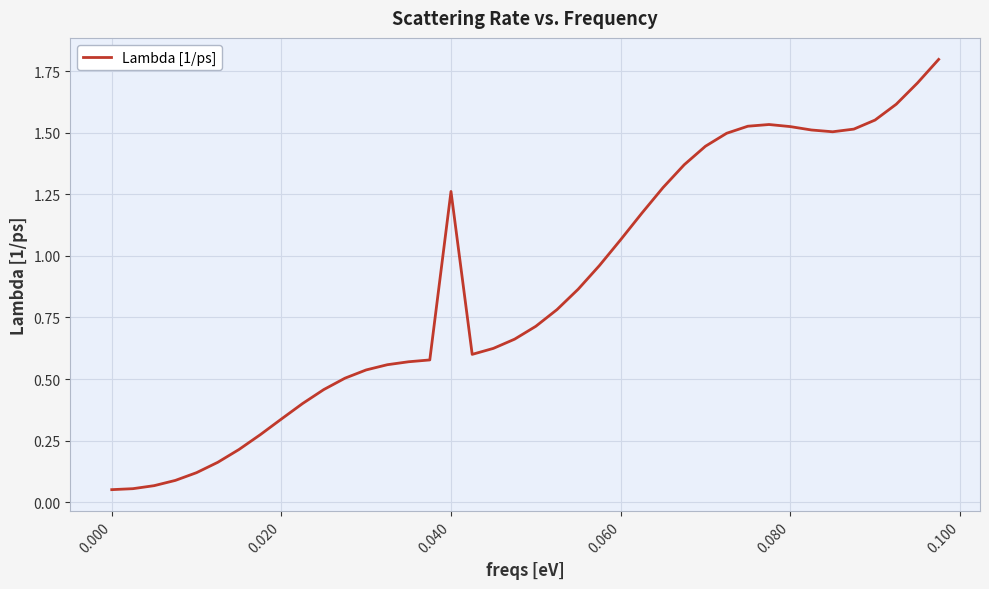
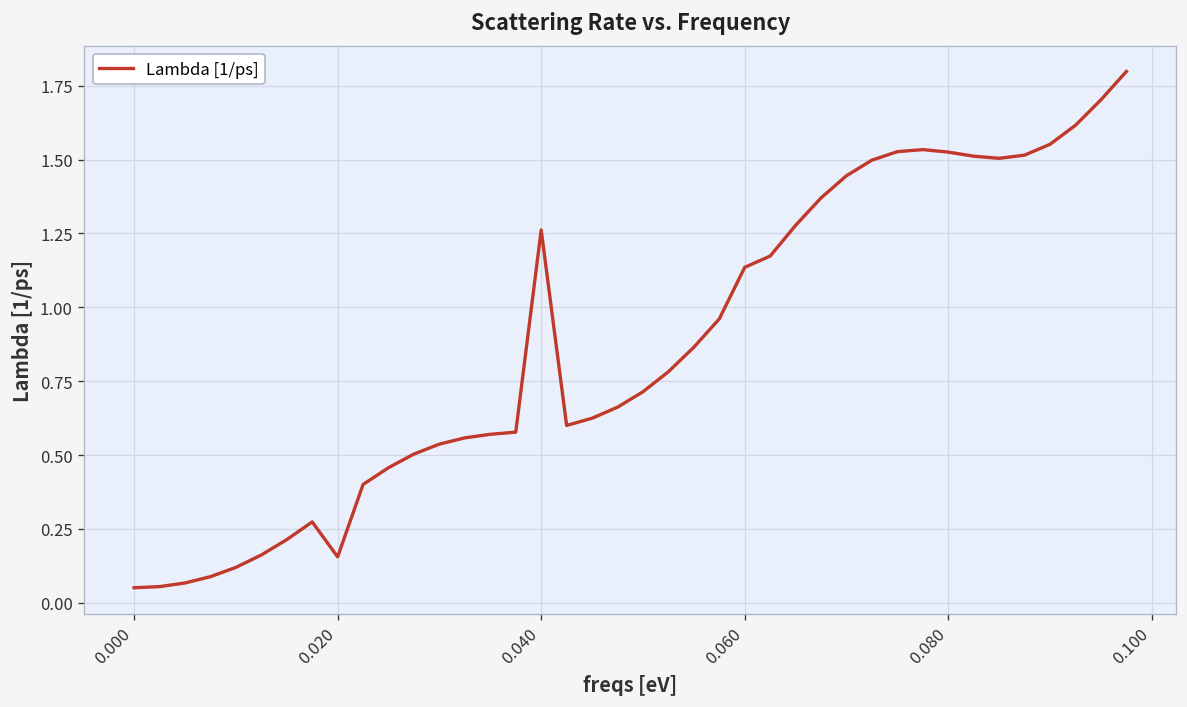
  {
    "0.000": 0.05,
-   "0.020": 0.34,
+   "0.020": 0.16,
    "0.040": 1.26,
-   "0.060": 1.07,
+   "0.060": 1.14,
    "0.080": 1.53
  }
